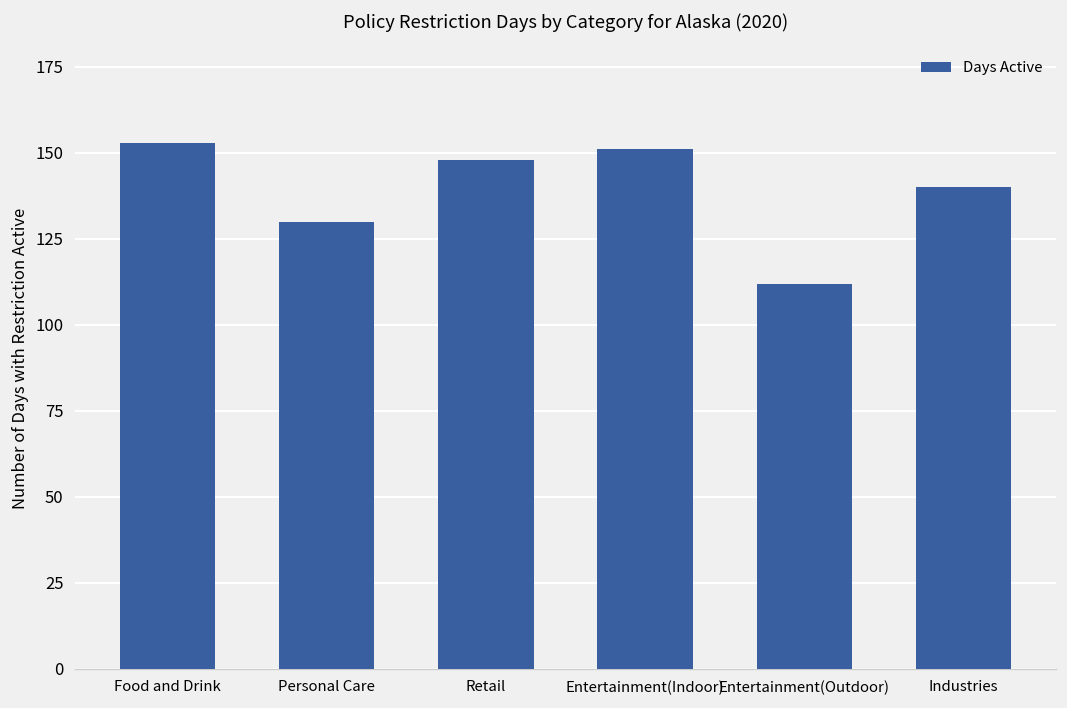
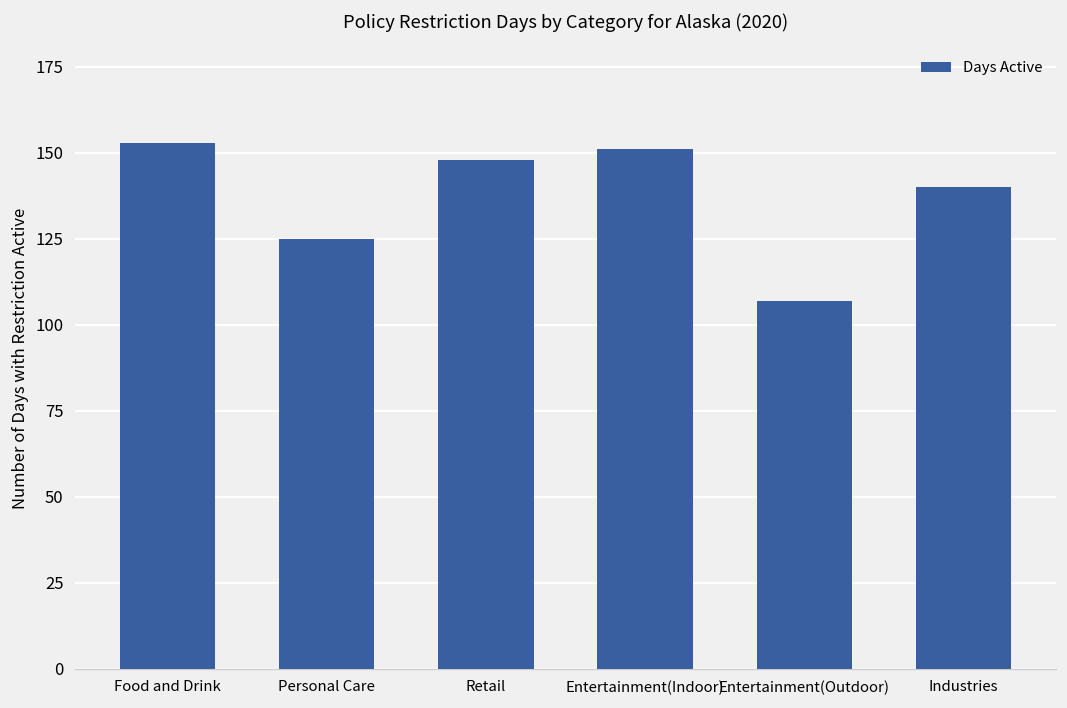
  {
    "Food and Drink": 153,
-   "Personal Care": 130,
+   "Personal Care": 125,
    "Retail": 148,
    "Entertainment(Indoor)": 151,
-   "Entertainment(Outdoor)": 112,
+   "Entertainment(Outdoor)": 107,
    "Industries": 140
  }
